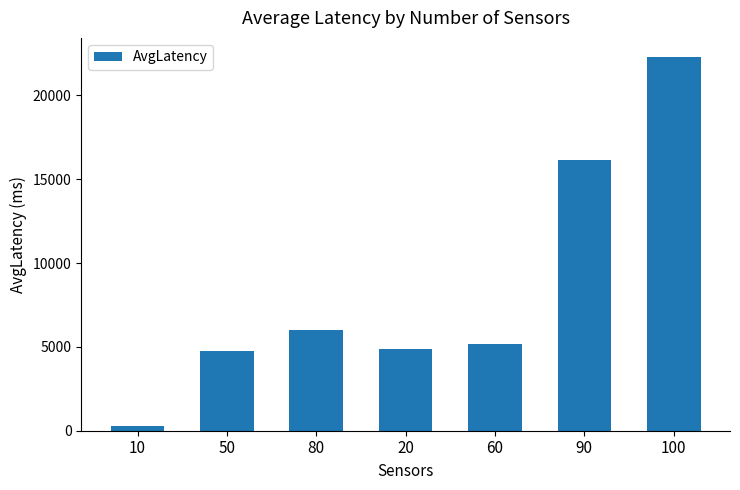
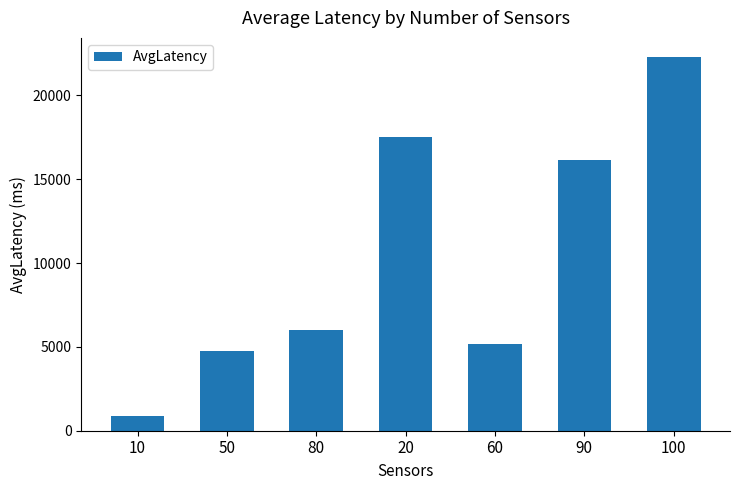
  {
-   "10": 300,
+   "10": 900,
    "50": 4800,
    "80": 6000,
-   "20": 4900,
+   "20": 17500,
    "60": 5200,
    "90": 16100,
    "100": 22300
  }
